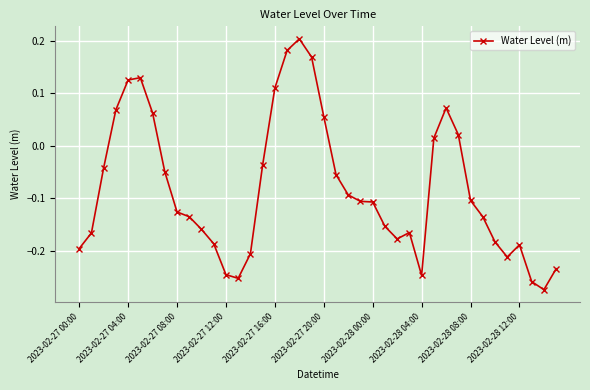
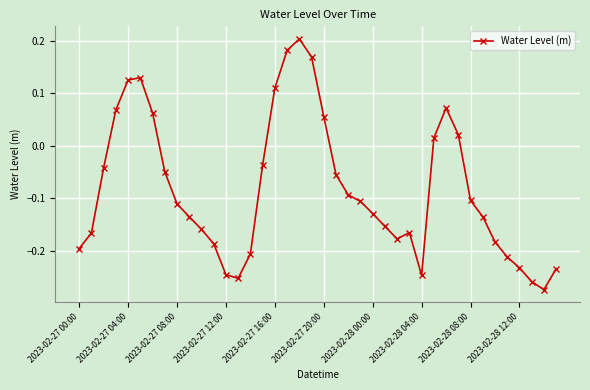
  {
    "2023-02-27 00:00": -0.20,
    "2023-02-27 04:00": 0.13,
-   "2023-02-27 08:00": -0.13,
+   "2023-02-27 08:00": -0.11,
    "2023-02-27 12:00": -0.25,
    "2023-02-27 16:00": 0.11,
    "2023-02-27 20:00": 0.06,
-   "2023-02-28 00:00": -0.11,
+   "2023-02-28 00:00": -0.13,
    "2023-02-28 04:00": -0.25,
    "2023-02-28 08:00": -0.10,
-   "2023-02-28 12:00": -0.19
+   "2023-02-28 12:00": -0.23
  }
